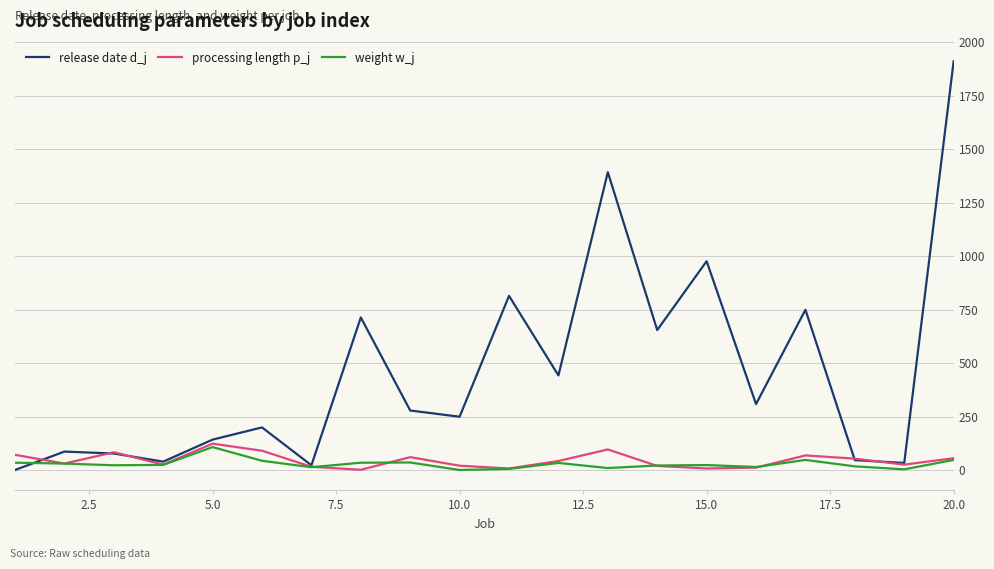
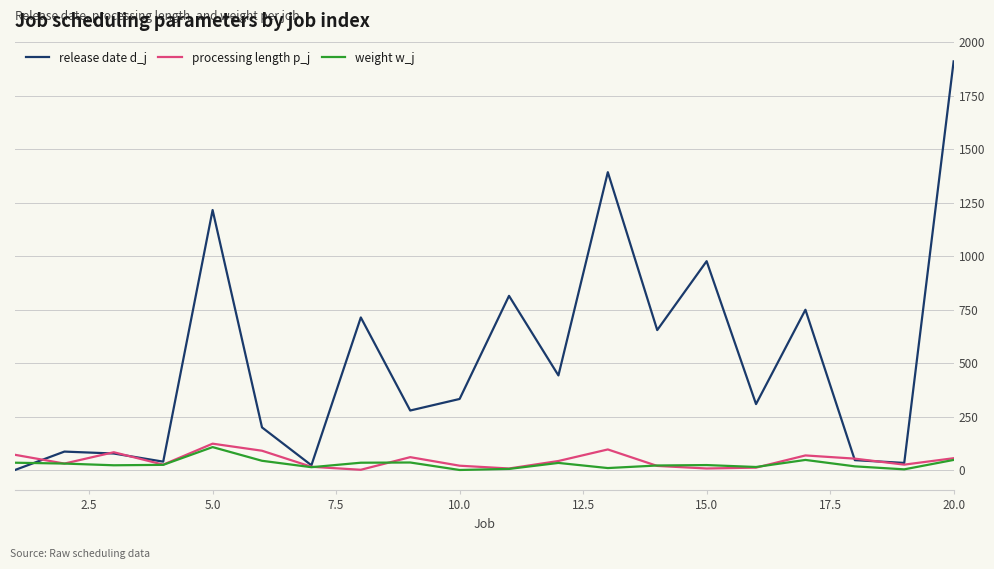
  {
    "release date d_j": {
-     "5.0": 140,
-     "10.0": 250,
+     "5.0": 1220,
+     "10.0": 330,
      "15.0": 980,
      "20.0": 1910
    },
    "processing length p_j": {
      "5.0": 120,
      "10.0": 20,
      "15.0": 10
    },
    "weight w_j": {
      "5.0": 110,
      "10.0": 0,
      "15.0": 20
    }
  }
